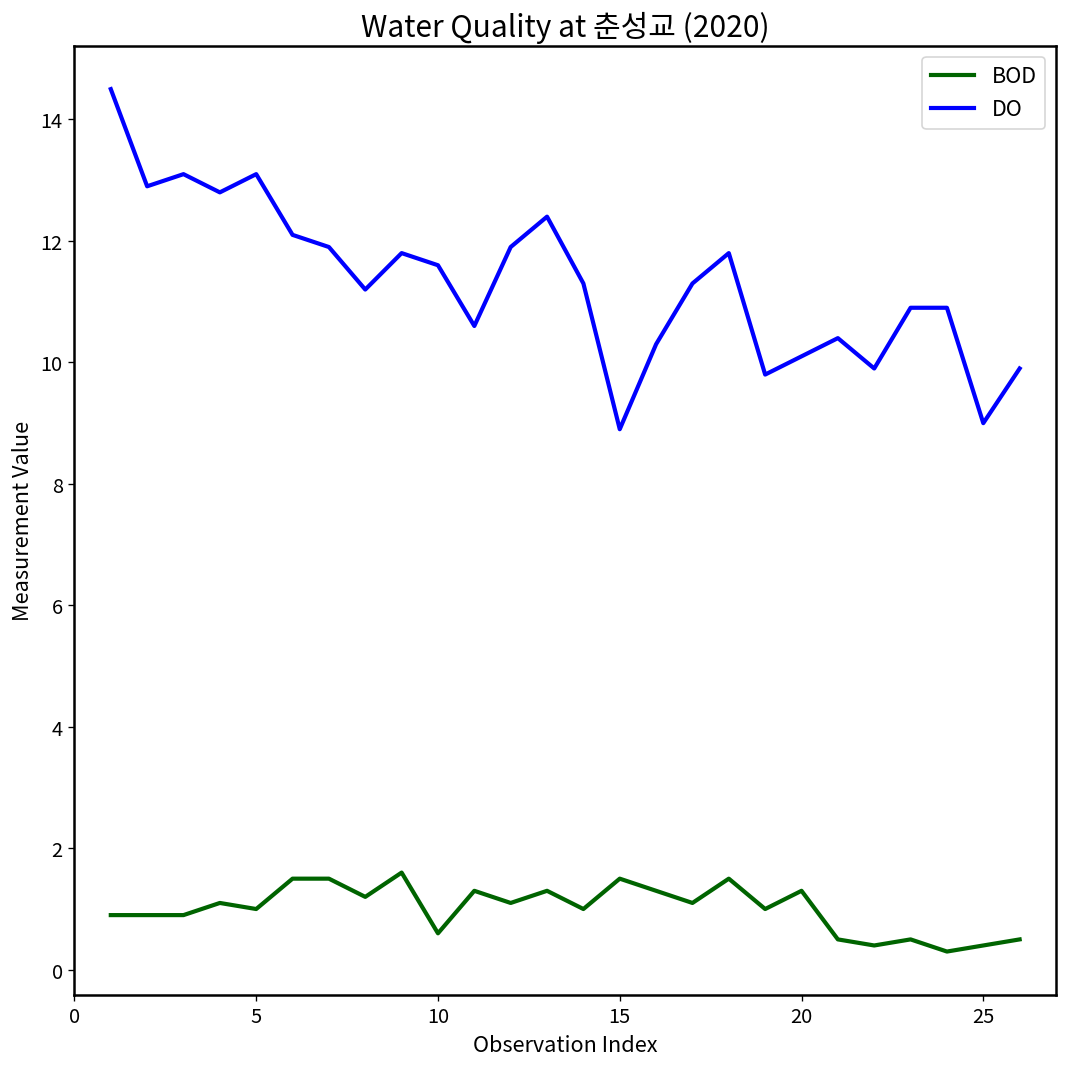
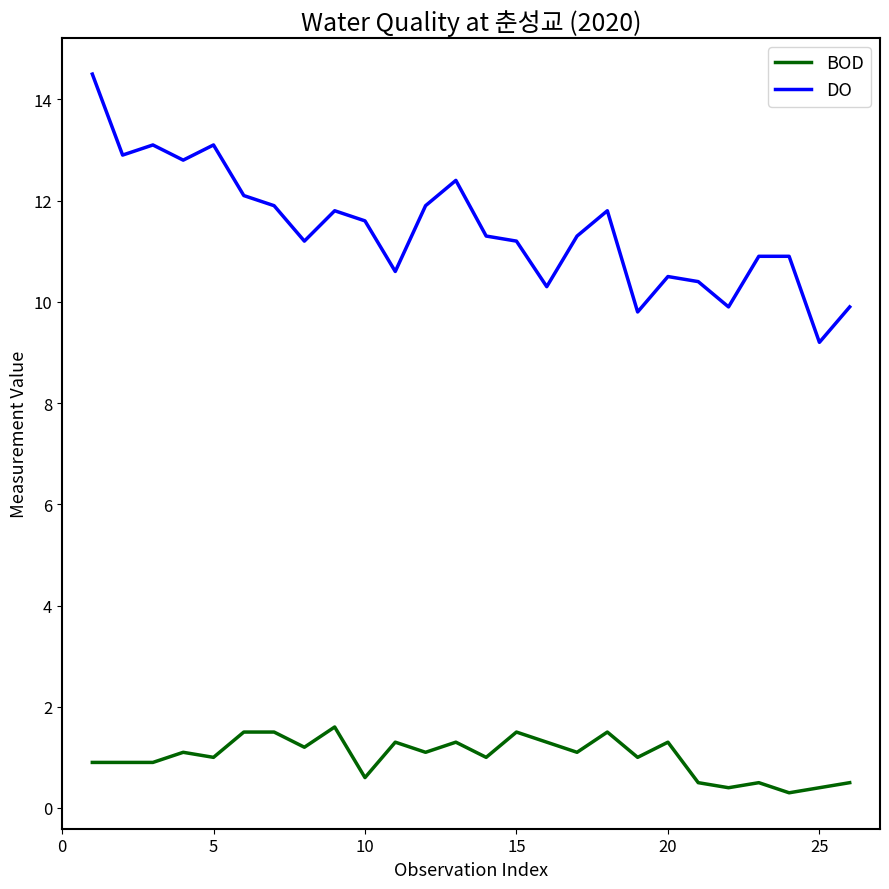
  {
    "BOD": {
      "5": 1.0,
      "10": 0.6,
      "15": 1.5,
      "20": 1.3,
      "25": 0.4
    },
    "DO": {
      "5": 13.1,
      "10": 11.6,
-     "15": 8.9,
-     "20": 10.1,
-     "25": 9.0
+     "15": 11.2,
+     "20": 10.5,
+     "25": 9.2
    }
  }
